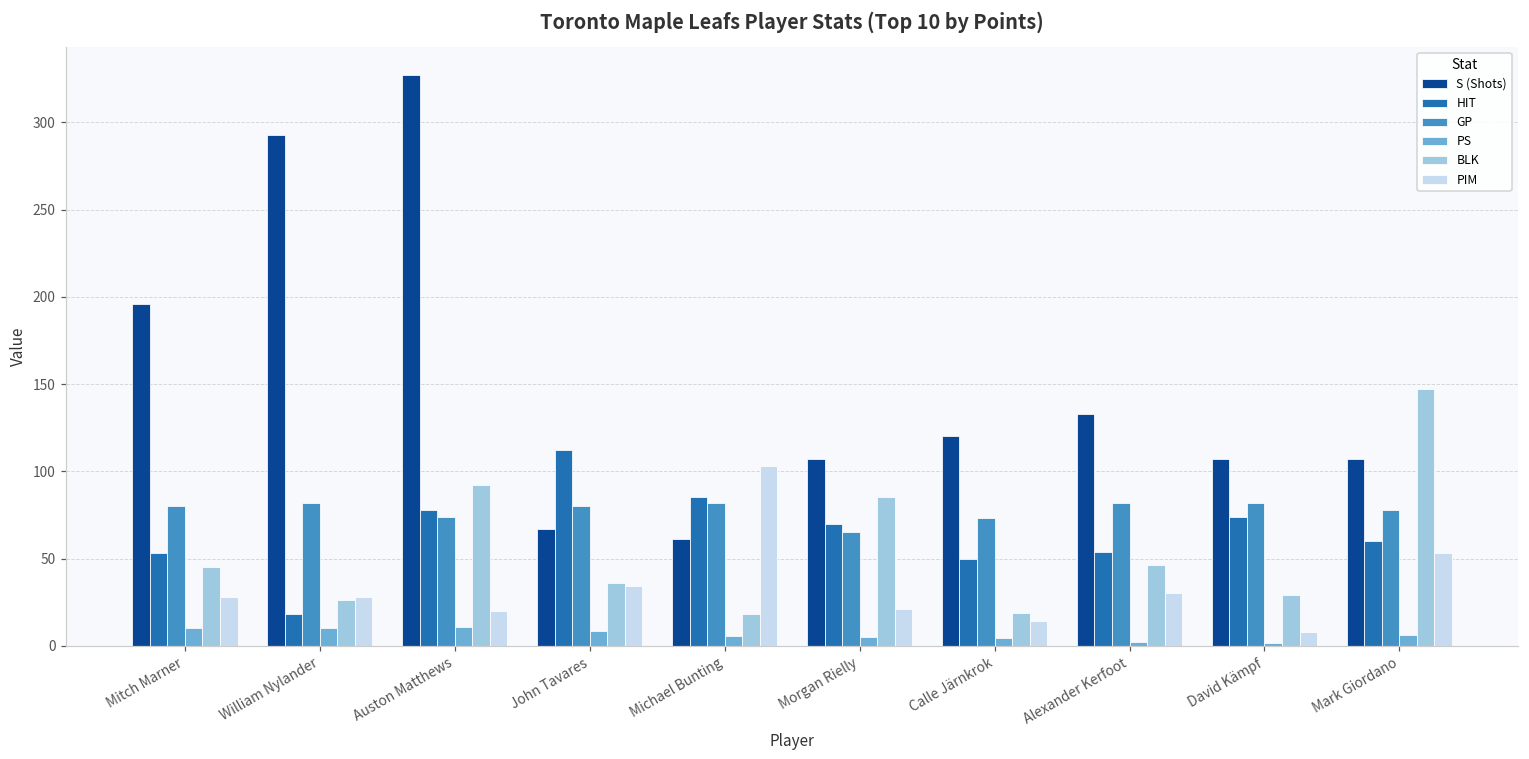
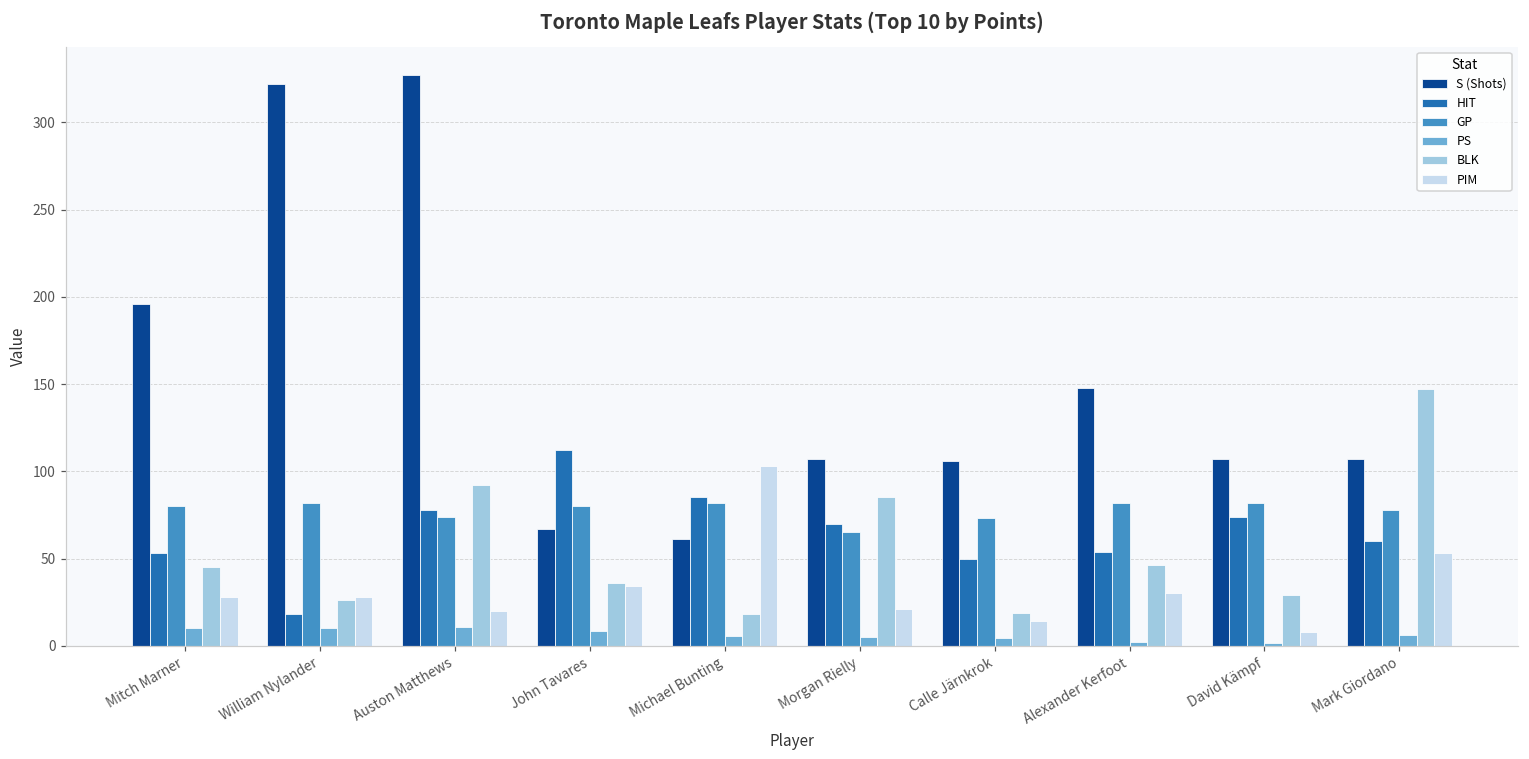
  {
    "S (Shots)": {
      "Mitch Marner": 196,
-     "William Nylander": 293,
+     "William Nylander": 322,
      "Auston Matthews": 327,
      "John Tavares": 67,
      "Michael Bunting": 61,
      "Morgan Rielly": 107,
-     "Calle Järnkrok": 120,
-     "Alexander Kerfoot": 133,
+     "Calle Järnkrok": 106,
+     "Alexander Kerfoot": 148,
      "David Kämpf": 107,
      "Mark Giordano": 107
    }
  }
